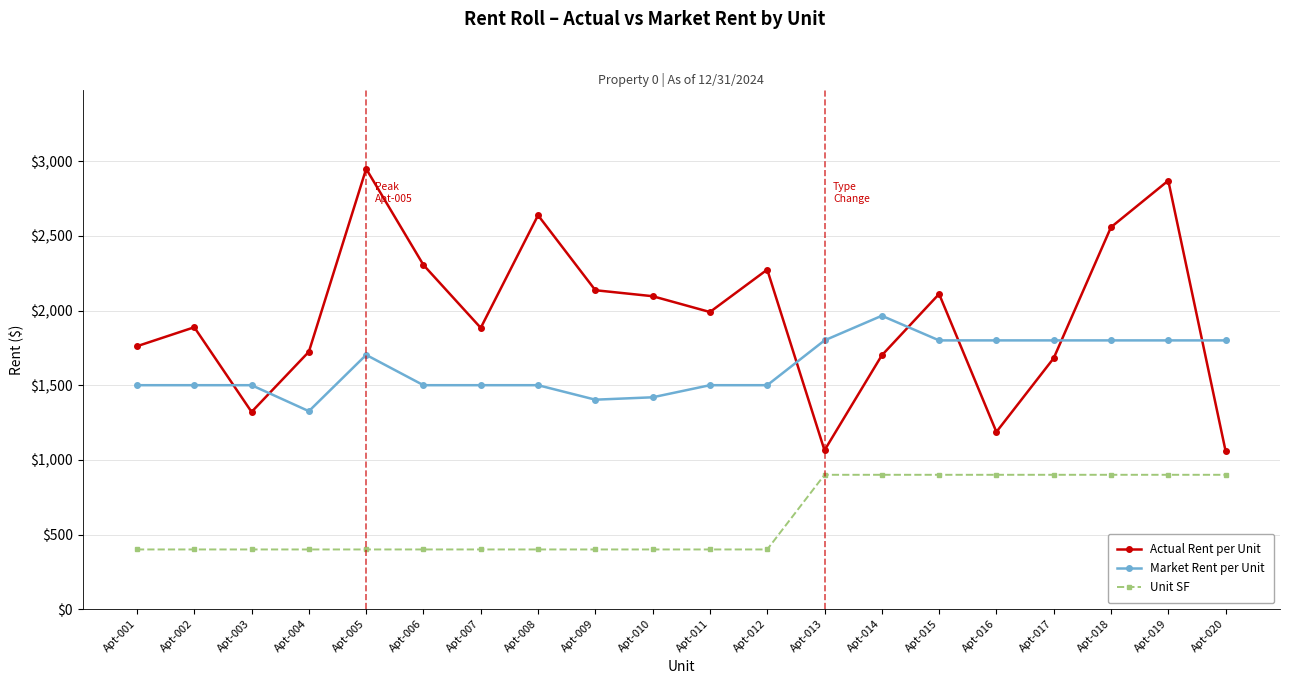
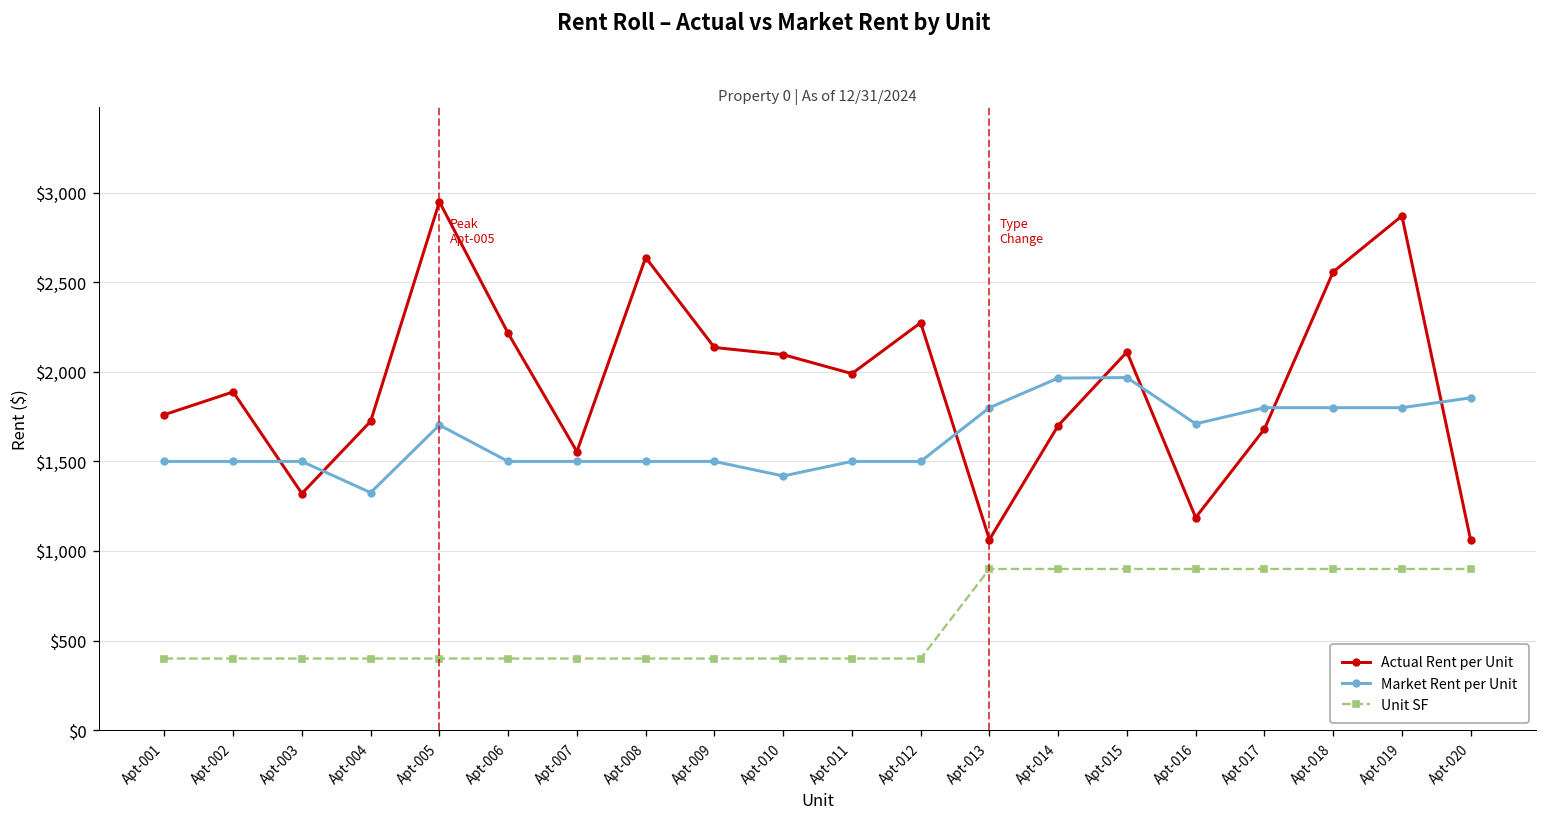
  {
    "Actual Rent per Unit": {
      "Apt-001": "$1,760",
      "Apt-002": "$1,890",
      "Apt-003": "$1,320",
      "Apt-004": "$1,720",
      "Apt-005": "$2,950",
-     "Apt-006": "$2,310",
-     "Apt-007": "$1,880",
+     "Apt-006": "$2,220",
+     "Apt-007": "$1,560",
      "Apt-008": "$2,640",
      "Apt-009": "$2,140",
      "Apt-010": "$2,100",
      "Apt-011": "$1,990",
      "Apt-012": "$2,270",
      "Apt-013": "$1,060",
      "Apt-014": "$1,700",
      "Apt-015": "$2,110",
      "Apt-016": "$1,190",
      "Apt-017": "$1,680",
      "Apt-018": "$2,560",
      "Apt-019": "$2,870",
      "Apt-020": "$1,060"
    },
    "Market Rent per Unit": {
      "Apt-001": "$1,500",
      "Apt-002": "$1,500",
      "Apt-003": "$1,500",
      "Apt-004": "$1,330",
      "Apt-005": "$1,700",
      "Apt-006": "$1,500",
      "Apt-007": "$1,500",
      "Apt-008": "$1,500",
-     "Apt-009": "$1,400",
+     "Apt-009": "$1,500",
      "Apt-010": "$1,420",
      "Apt-011": "$1,500",
      "Apt-012": "$1,500",
      "Apt-013": "$1,800",
      "Apt-014": "$1,970",
-     "Apt-015": "$1,800",
-     "Apt-016": "$1,800",
+     "Apt-015": "$1,970",
+     "Apt-016": "$1,710",
      "Apt-017": "$1,800",
      "Apt-018": "$1,800",
      "Apt-019": "$1,800",
-     "Apt-020": "$1,800"
+     "Apt-020": "$1,860"
    },
    "Unit SF": {
      "Apt-001": "$400",
      "Apt-002": "$400",
      "Apt-003": "$400",
      "Apt-004": "$400",
      "Apt-005": "$400",
      "Apt-006": "$400",
      "Apt-007": "$400",
      "Apt-008": "$400",
      "Apt-009": "$400",
      "Apt-010": "$400",
      "Apt-011": "$400",
      "Apt-012": "$400",
      "Apt-013": "$900",
      "Apt-014": "$900",
      "Apt-015": "$900",
      "Apt-016": "$900",
      "Apt-017": "$900",
      "Apt-018": "$900",
      "Apt-019": "$900",
      "Apt-020": "$900"
    }
  }
